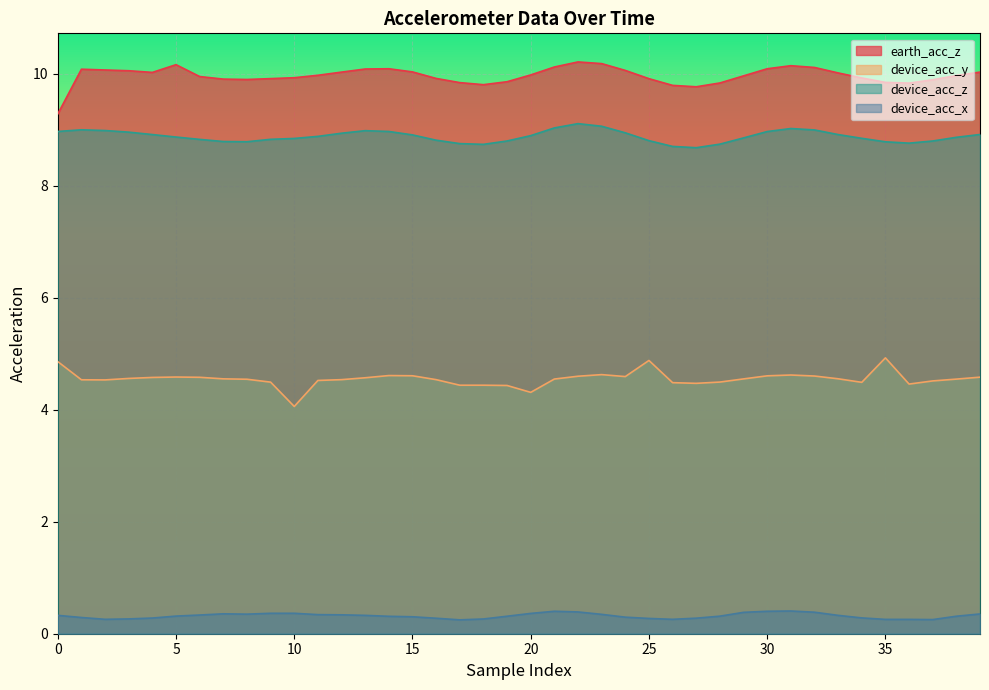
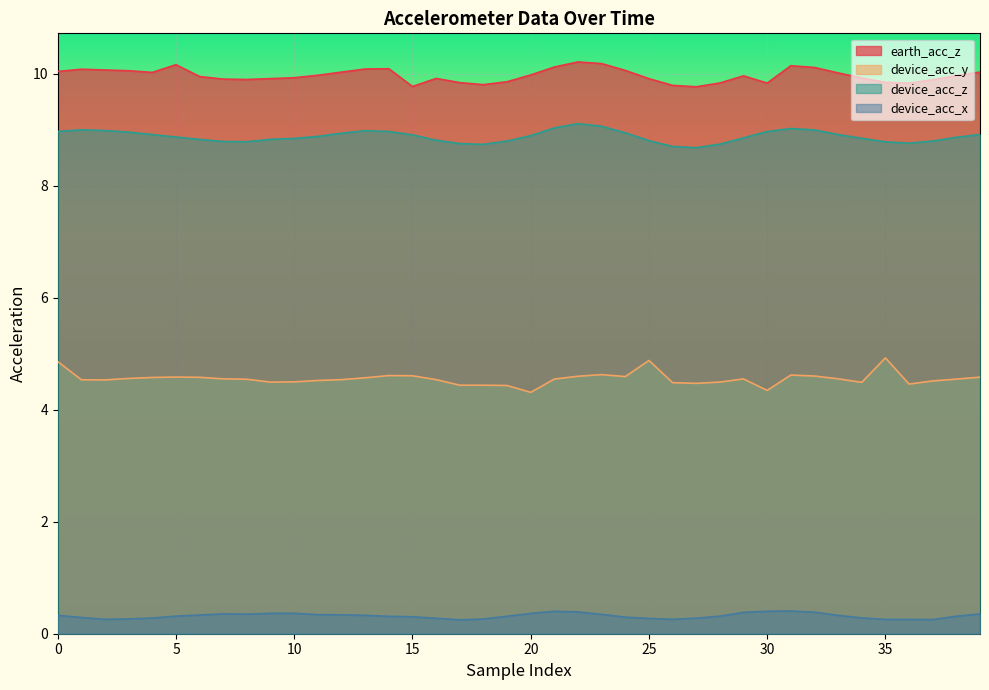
  {
    "earth_acc_z": {
-     "0": 9.3,
+     "0": 10.0,
      "5": 10.2,
      "10": 9.9,
-     "15": 10.0,
+     "15": 9.8,
      "20": 10.0,
      "25": 9.9,
-     "30": 10.1
+     "30": 9.8
    },
    "device_acc_y": {
      "0": 4.9,
      "5": 4.6,
-     "10": 4.1,
+     "10": 4.5,
      "15": 4.6,
      "20": 4.3,
      "25": 4.9,
-     "30": 4.6,
+     "30": 4.3,
      "35": 4.9
    }
  }
